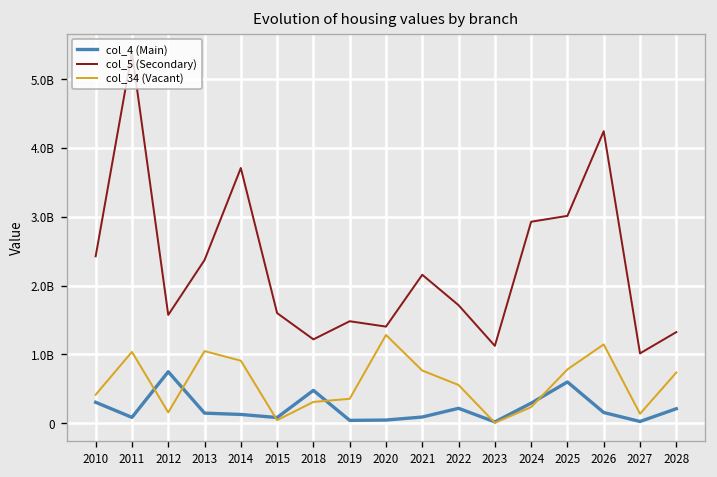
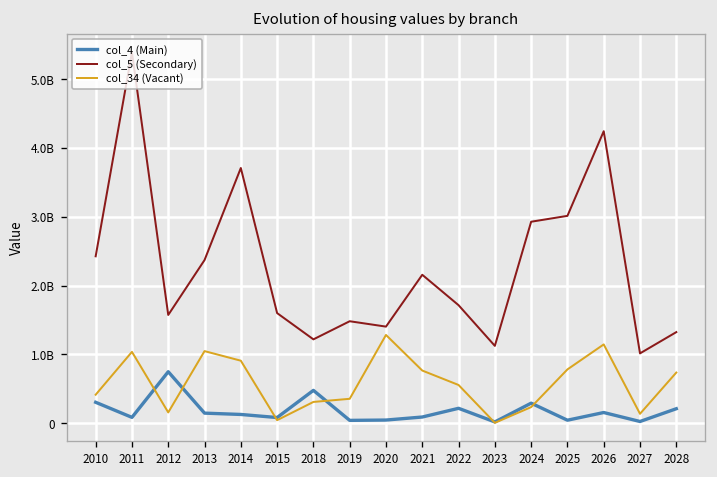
  {
    "col_4 (Main)": {
      "2010": 300000000,
      "2011": 100000000,
      "2012": 700000000,
      "2013": 100000000,
      "2014": 100000000,
      "2018": 500000000,
      "2019": 0,
      "2020": 0,
      "2021": 100000000,
      "2022": 200000000,
      "2024": 300000000,
-     "2025": 600000000,
+     "2025": 0,
      "2026": 200000000,
      "2027": 0,
      "2028": 200000000
    },
    "col_5 (Secondary)": {
      "2010": 2400000000,
      "2012": 1600000000,
      "2013": 2400000000,
      "2014": 3700000000,
      "2015": 1600000000,
      "2018": 1200000000,
      "2019": 1500000000,
      "2020": 1400000000,
      "2021": 2200000000,
      "2022": 1700000000,
      "2023": 1100000000,
      "2024": 2900000000,
      "2025": 3000000000,
      "2026": 4200000000,
      "2027": 1000000000,
      "2028": 1300000000
    },
    "col_34 (Vacant)": {
      "2010": 400000000,
      "2011": 1000000000,
      "2012": 200000000,
      "2013": 1000000000,
      "2014": 900000000,
      "2018": 300000000,
      "2019": 400000000,
      "2020": 1300000000,
      "2021": 800000000,
      "2022": 600000000,
      "2024": 200000000,
      "2025": 800000000,
      "2026": 1100000000,
      "2027": 100000000,
      "2028": 700000000
    }
  }
